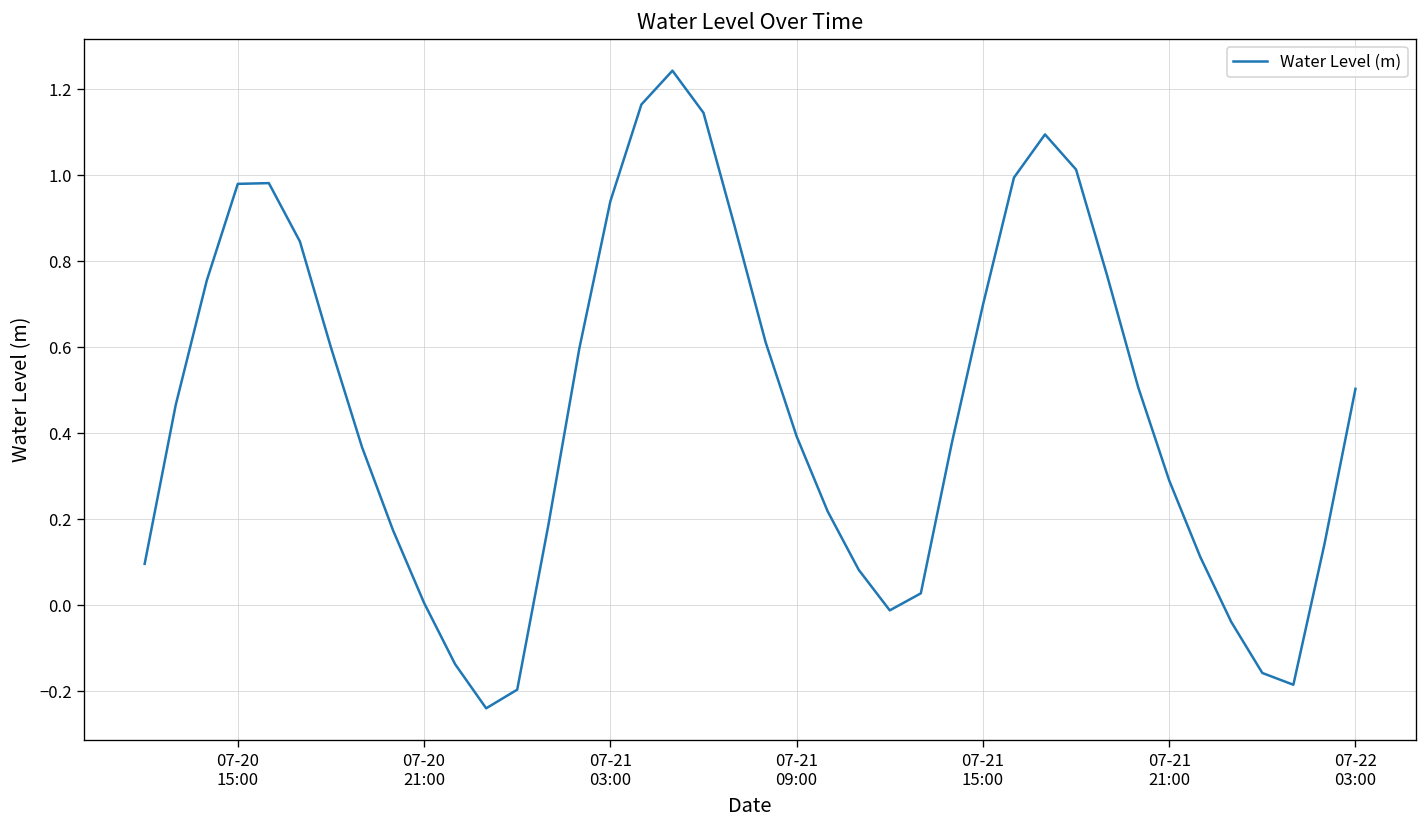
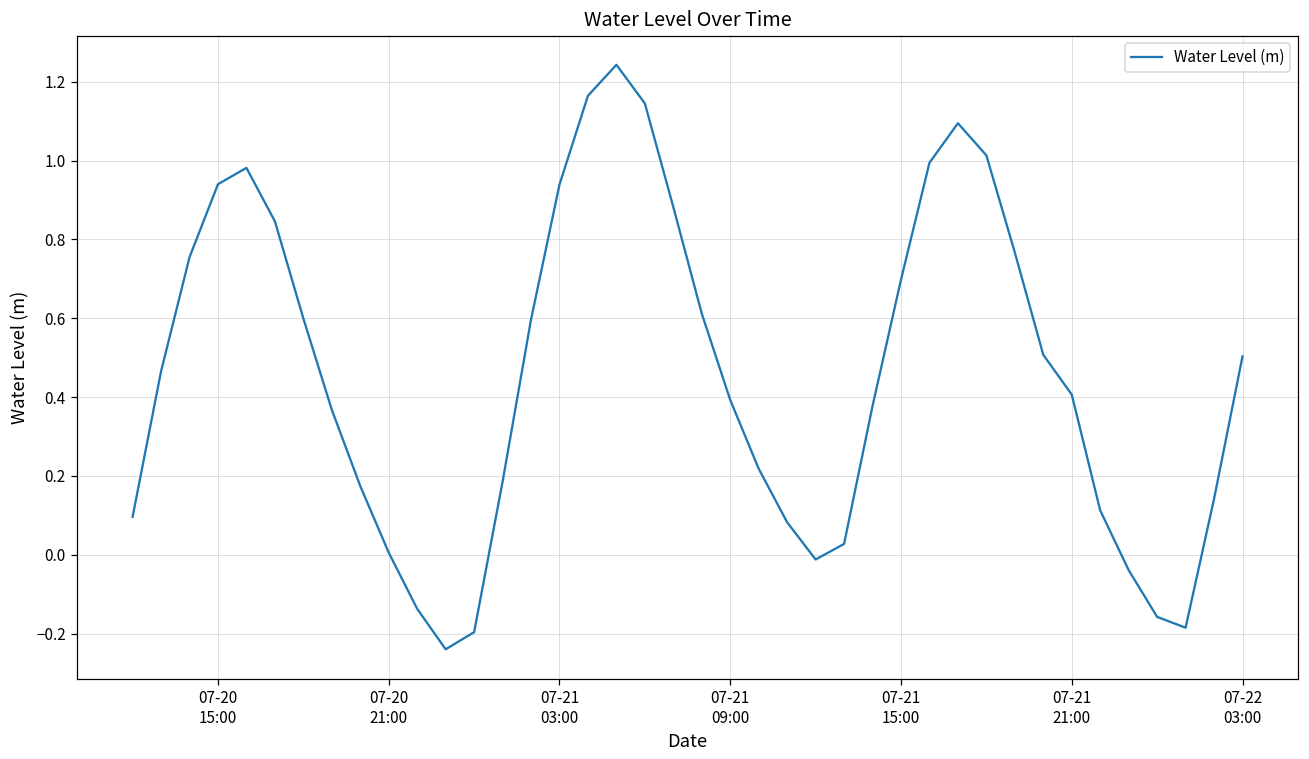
  {
-   "07-20 15:00": 0.98,
+   "07-20 15:00": 0.94,
    "07-20 21:00": 0.01,
    "07-21 03:00": 0.94,
    "07-21 09:00": 0.39,
    "07-21 15:00": 0.70,
-   "07-21 21:00": 0.29,
+   "07-21 21:00": 0.41,
    "07-22 03:00": 0.50
  }
